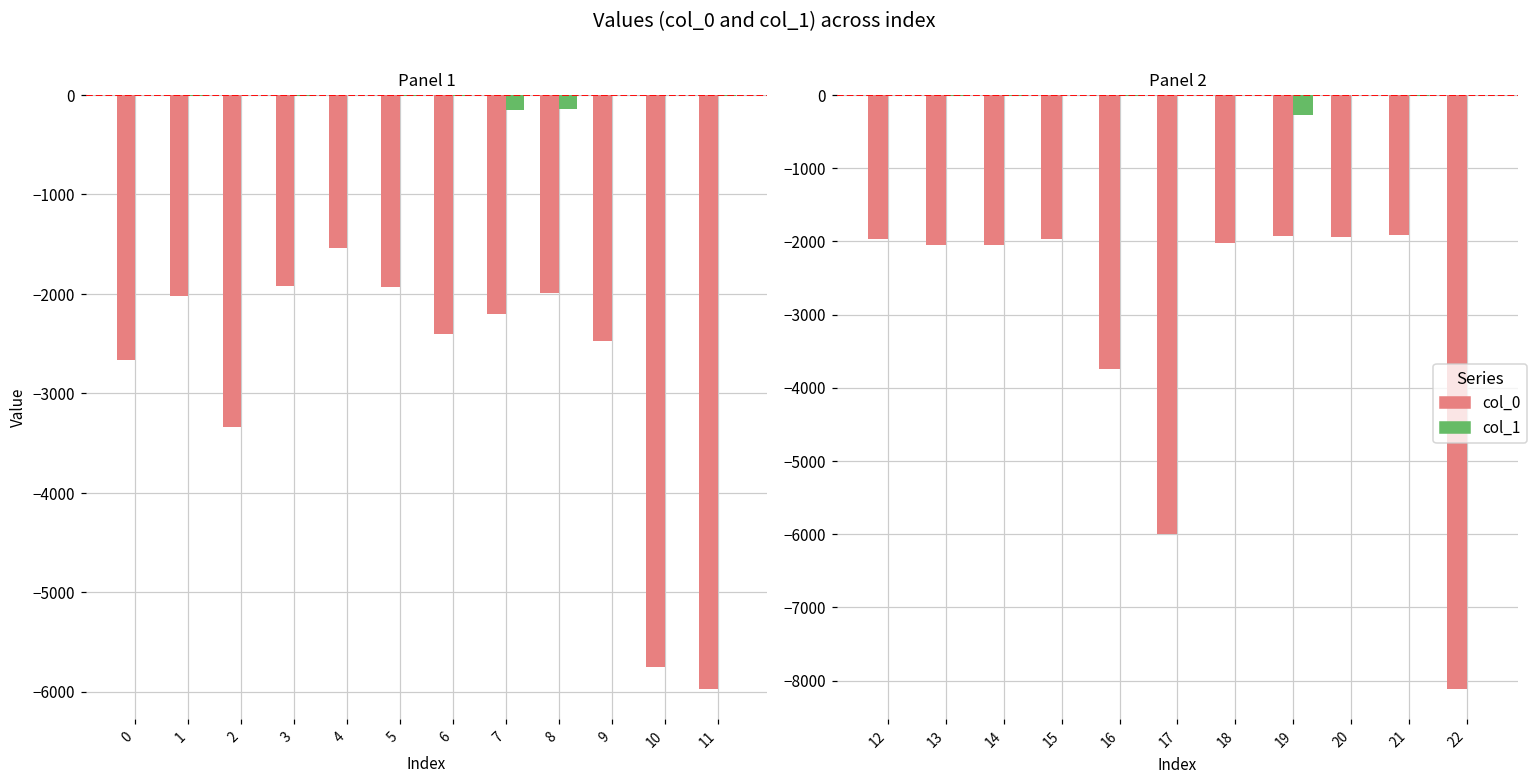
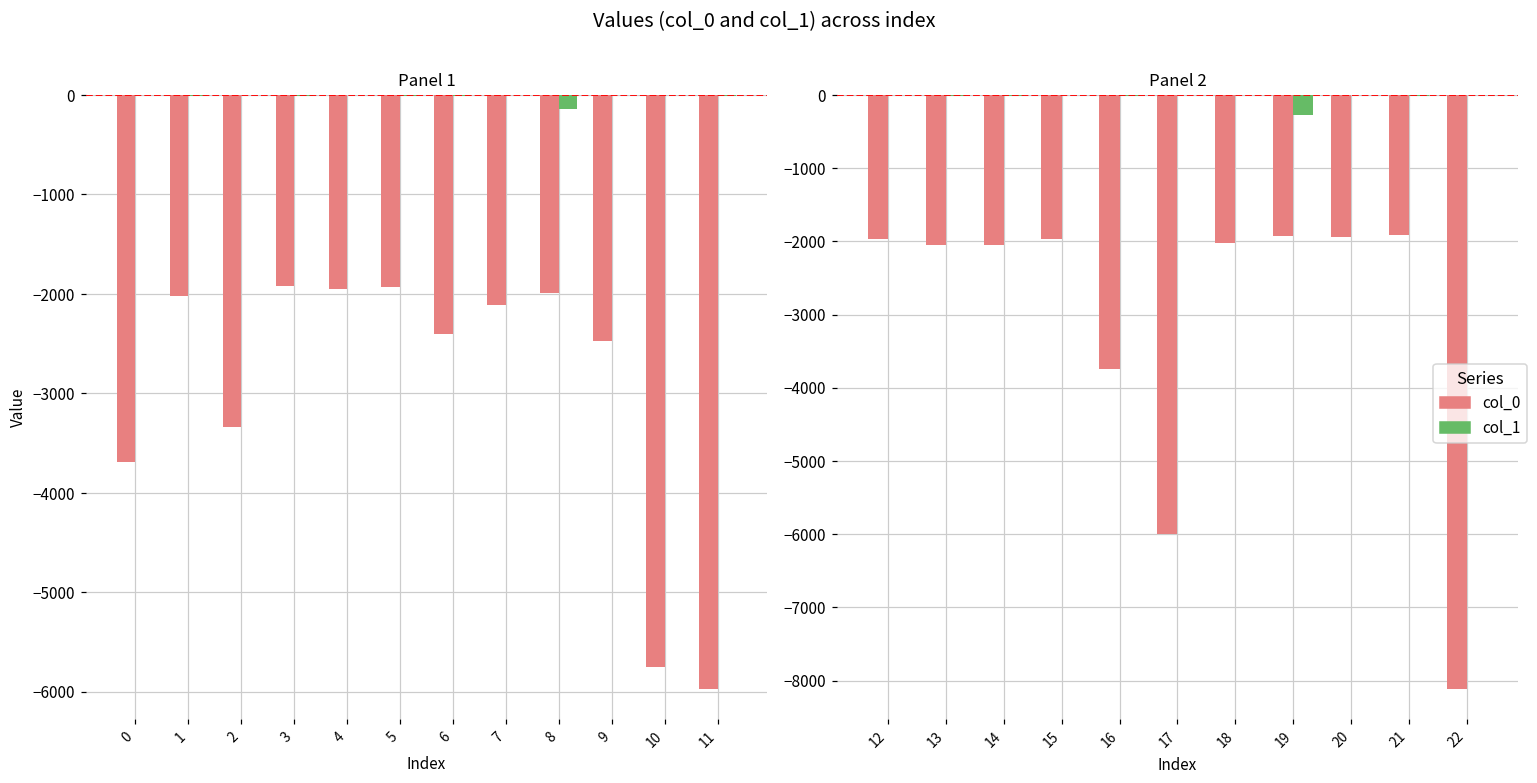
  {
    "Panel 1": {
      "col_0": {
-       "0": -2700,
+       "0": -3700,
        "1": -2000,
        "2": -3300,
        "3": -1900,
-       "4": -1500,
+       "4": -1900,
        "5": -1900,
        "6": -2400,
-       "7": -2200,
+       "7": -2100,
        "8": -2000,
        "9": -2500,
        "10": -5700,
        "11": -6000
      },
      "col_1": {
        "0": 0,
        "2": 0,
-       "7": -100,
+       "7": 0,
        "8": -100,
        "10": 0
      }
    },
    "Panel 2": {
      "col_0": {
        "12": -2000,
        "13": -2000,
        "14": -2100,
        "15": -2000,
        "16": -3700,
        "17": -6000,
        "18": -2000,
        "19": -1900,
        "20": -1900,
        "21": -1900,
        "22": -8100
      },
      "col_1": {
        "19": -300,
        "22": 0
      }
    }
  }
